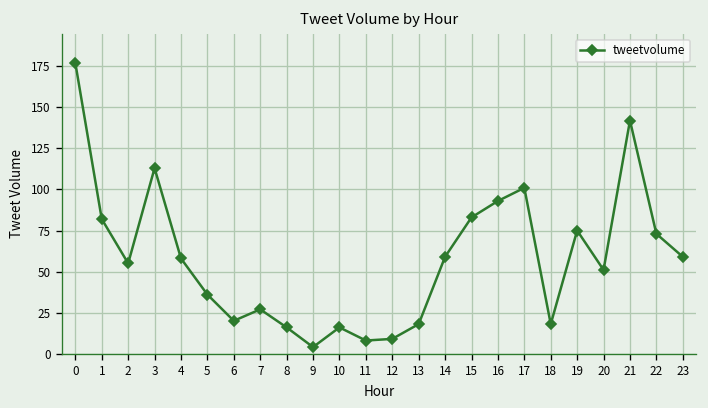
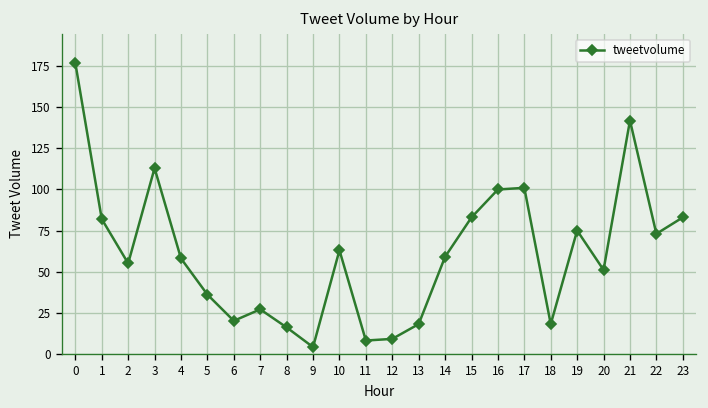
  {
    "0": 177,
    "1": 82,
    "2": 55,
    "3": 113,
    "4": 58,
    "5": 36,
    "6": 20,
    "7": 27,
    "8": 16,
    "9": 4,
-   "10": 16,
+   "10": 63,
    "11": 8,
    "12": 9,
    "13": 18,
    "14": 59,
    "15": 83,
-   "16": 93,
+   "16": 100,
    "17": 101,
    "18": 18,
    "19": 75,
    "20": 51,
    "21": 142,
    "22": 73,
-   "23": 59
+   "23": 83
  }
